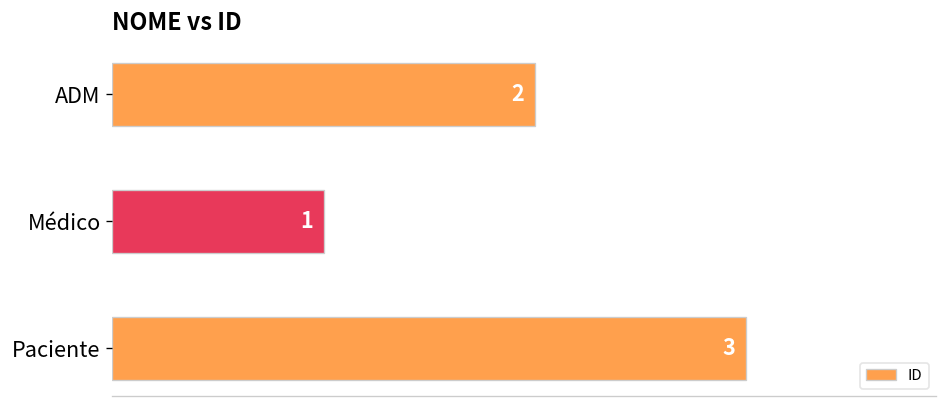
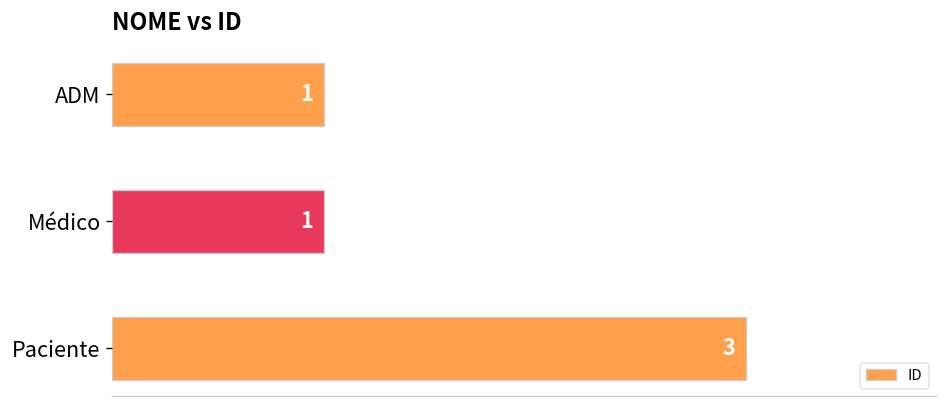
  {
-   "ADM": 2,
+   "ADM": 1,
    "Médico": 1,
    "Paciente": 3
  }
